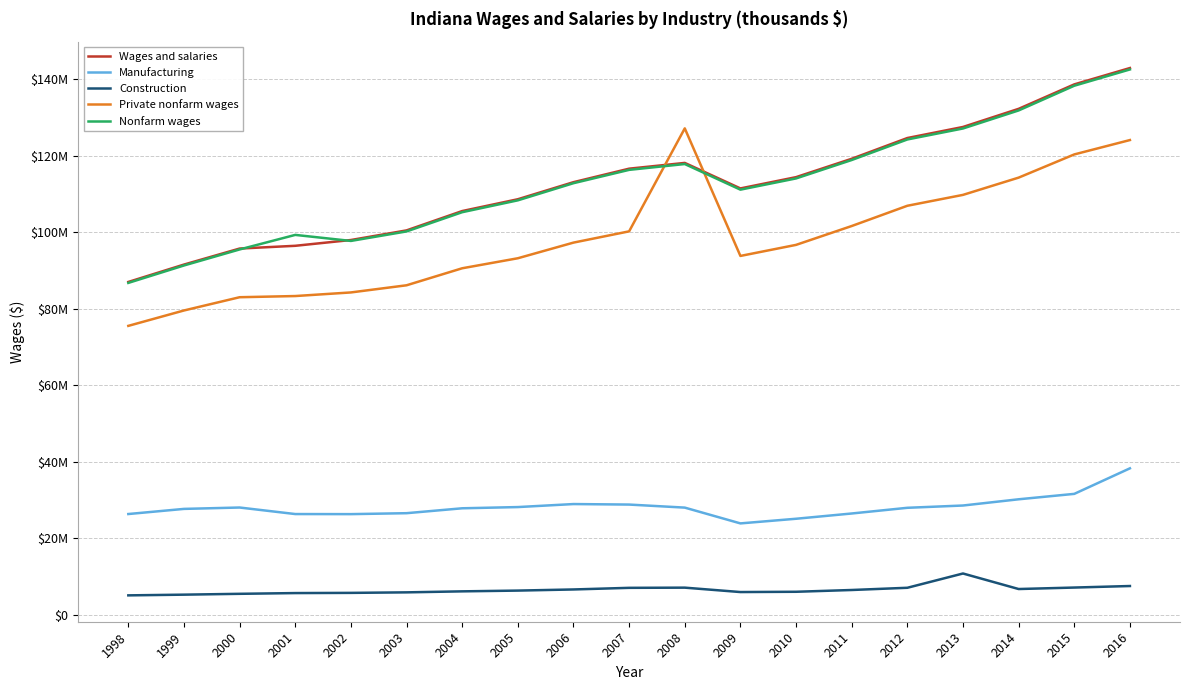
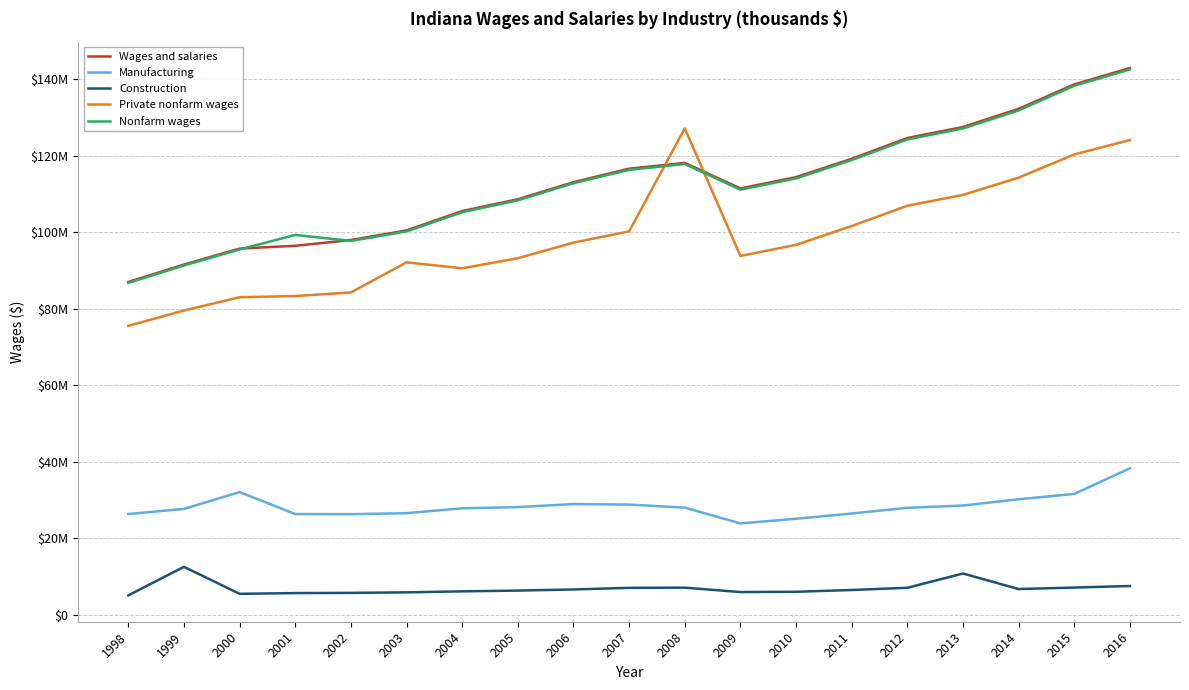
  {
    "Wages and salaries": {
      "2001": "$96000000"
    },
    "Manufacturing": {
      "1998": "$26000000",
      "1999": "$28000000",
-     "2000": "$28000000",
+     "2000": "$32000000",
      "2001": "$26000000",
      "2002": "$26000000",
      "2003": "$27000000",
      "2004": "$28000000",
      "2005": "$28000000",
      "2006": "$29000000",
      "2007": "$29000000",
      "2008": "$28000000",
      "2009": "$24000000",
      "2010": "$25000000",
      "2011": "$27000000",
      "2012": "$28000000",
      "2013": "$29000000",
      "2014": "$30000000",
      "2015": "$32000000",
      "2016": "$38000000"
    },
    "Construction": {
      "1998": "$5000000",
-     "1999": "$5000000",
+     "1999": "$13000000",
      "2000": "$5000000",
      "2001": "$6000000",
      "2002": "$6000000",
      "2003": "$6000000",
      "2004": "$6000000",
      "2005": "$6000000",
      "2006": "$7000000",
      "2007": "$7000000",
      "2008": "$7000000",
      "2009": "$6000000",
      "2010": "$6000000",
      "2011": "$6000000",
      "2012": "$7000000",
      "2013": "$11000000",
      "2014": "$7000000",
      "2015": "$7000000",
      "2016": "$8000000"
    },
    "Private nonfarm wages": {
      "1998": "$76000000",
      "1999": "$80000000",
      "2000": "$83000000",
      "2001": "$83000000",
      "2002": "$84000000",
-     "2003": "$86000000",
+     "2003": "$92000000",
      "2004": "$91000000",
      "2005": "$93000000",
      "2006": "$97000000",
      "2007": "$100000000",
      "2008": "$127000000",
      "2009": "$94000000",
      "2010": "$97000000",
      "2011": "$102000000",
      "2012": "$107000000",
      "2013": "$110000000",
      "2014": "$114000000",
      "2015": "$120000000",
      "2016": "$124000000"
    },
    "Nonfarm wages": {
      "2001": "$99000000"
    }
  }
